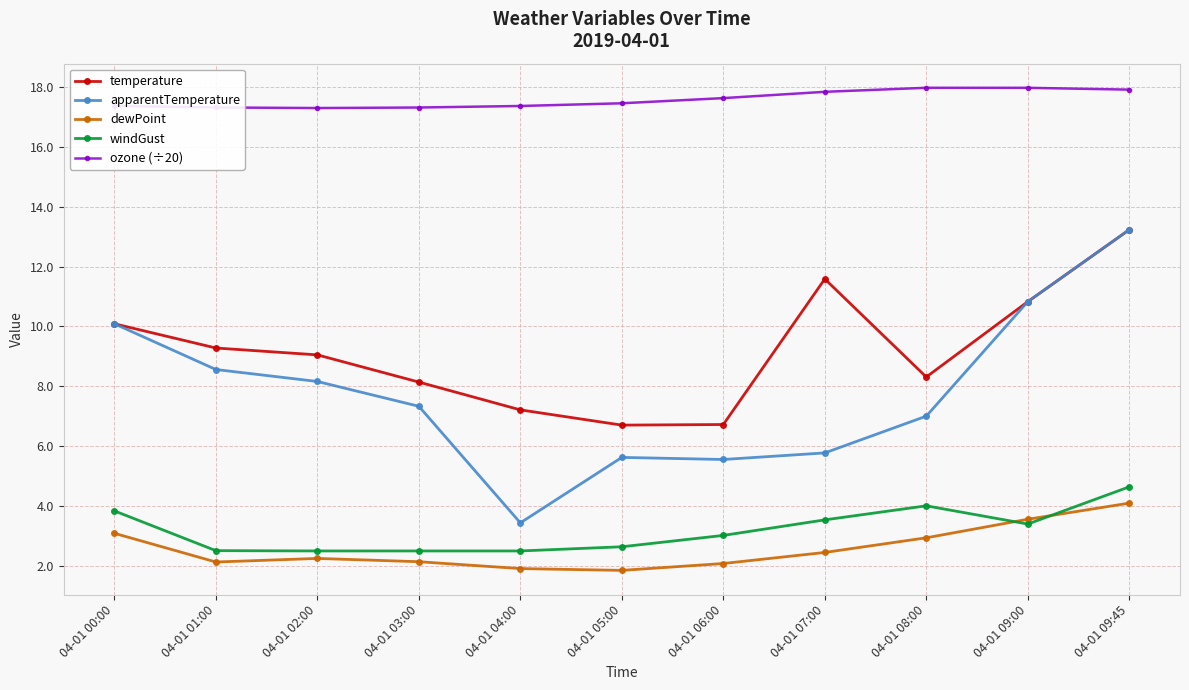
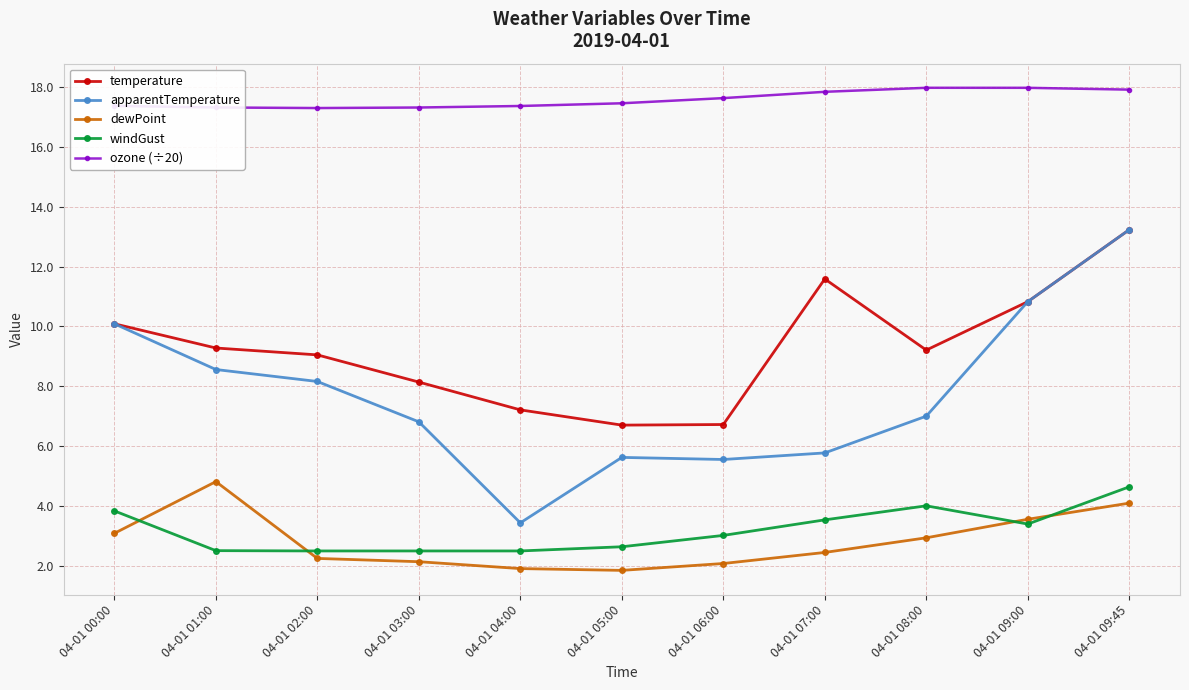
  {
    "temperature": {
      "04-01 01:00": 9.3,
      "04-01 02:00": 9.1,
      "04-01 03:00": 8.1,
      "04-01 04:00": 7.2,
      "04-01 05:00": 6.7,
      "04-01 06:00": 6.7,
      "04-01 07:00": 11.6,
-     "04-01 08:00": 8.3
+     "04-01 08:00": 9.2
    },
    "apparentTemperature": {
      "04-01 01:00": 8.6,
      "04-01 02:00": 8.2,
-     "04-01 03:00": 7.3,
+     "04-01 03:00": 6.8,
      "04-01 04:00": 3.4,
      "04-01 05:00": 5.6,
      "04-01 06:00": 5.6,
      "04-01 07:00": 5.8,
      "04-01 08:00": 7.0
    },
    "dewPoint": {
      "04-01 00:00": 3.1,
-     "04-01 01:00": 2.1,
+     "04-01 01:00": 4.8,
      "04-01 02:00": 2.2,
      "04-01 03:00": 2.1,
      "04-01 04:00": 1.9,
      "04-01 05:00": 1.8,
      "04-01 06:00": 2.1,
      "04-01 07:00": 2.4,
      "04-01 08:00": 2.9,
      "04-01 09:00": 3.6,
      "04-01 09:45": 4.1
    },
    "windGust": {
      "04-01 00:00": 3.8,
      "04-01 01:00": 2.5,
      "04-01 02:00": 2.5,
      "04-01 03:00": 2.5,
      "04-01 04:00": 2.5,
      "04-01 05:00": 2.6,
      "04-01 06:00": 3.0,
      "04-01 07:00": 3.5,
      "04-01 08:00": 4.0,
      "04-01 09:00": 3.4,
      "04-01 09:45": 4.6
    },
    "ozone (÷20)": {
      "04-01 02:00": 17.3,
      "04-01 03:00": 17.3,
      "04-01 04:00": 17.4,
      "04-01 05:00": 17.5,
      "04-01 06:00": 17.6,
      "04-01 07:00": 17.9,
      "04-01 08:00": 18.0,
      "04-01 09:00": 18.0,
      "04-01 09:45": 17.9
    }
  }
